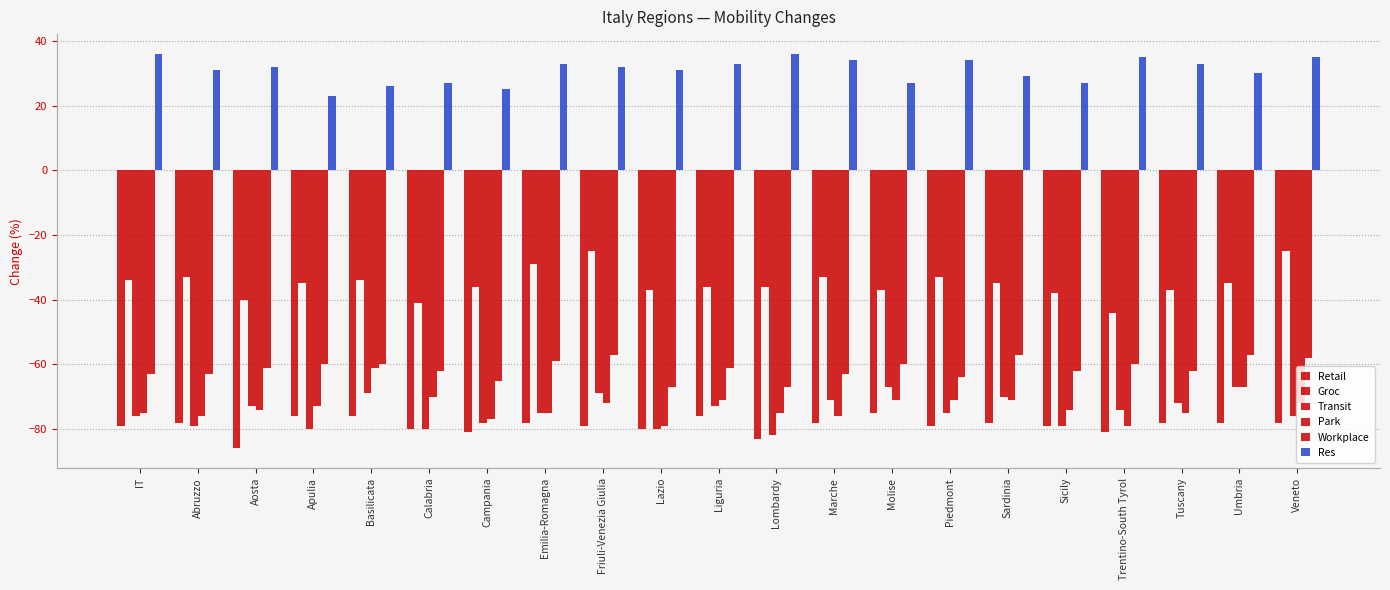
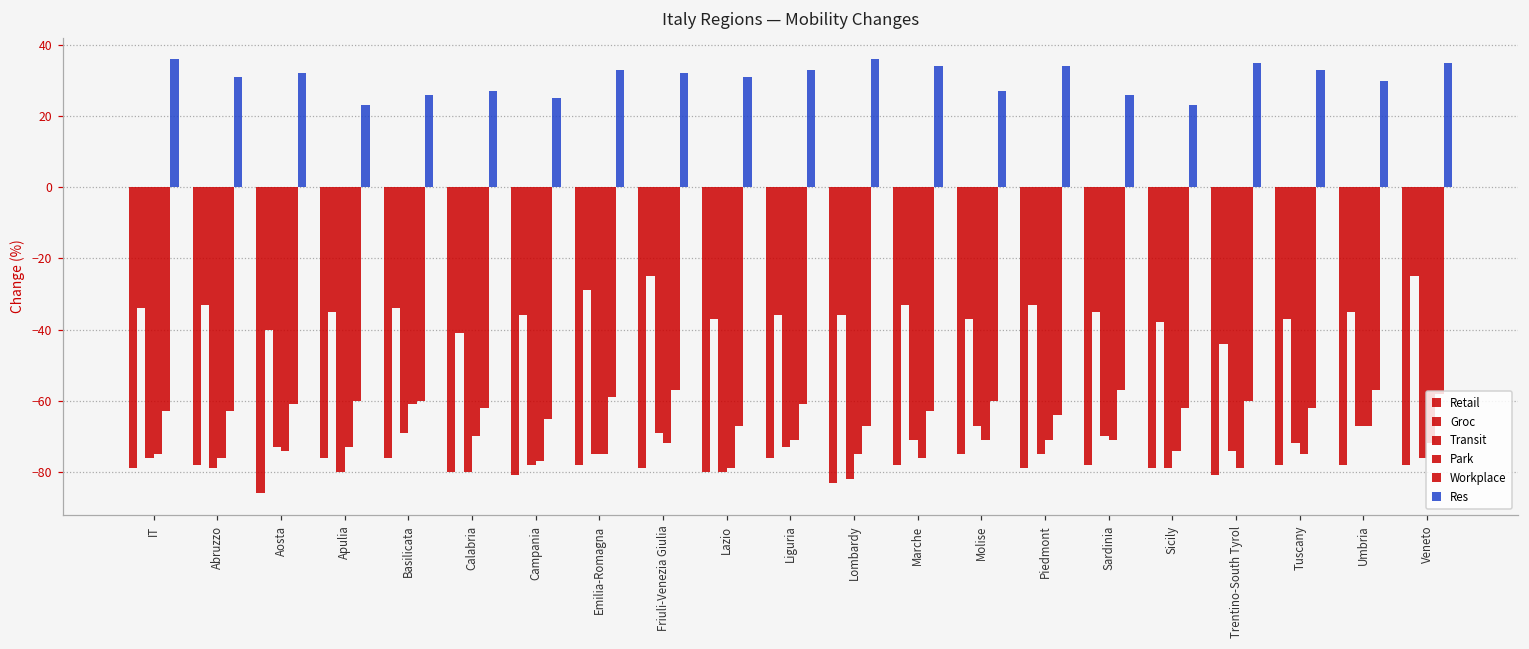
  {
    "Res": {
      "IT": 36,
      "Abruzzo": 31,
      "Aosta": 32,
      "Apulia": 23,
      "Basilicata": 26,
      "Calabria": 27,
      "Campania": 25,
      "Emilia-Romagna": 33,
      "Friuli-Venezia Giulia": 32,
      "Lazio": 31,
      "Liguria": 33,
      "Lombardy": 36,
      "Marche": 34,
      "Molise": 27,
      "Piedmont": 34,
-     "Sardinia": 29,
-     "Sicily": 27,
+     "Sardinia": 26,
+     "Sicily": 23,
      "Trentino-South Tyrol": 35,
      "Tuscany": 33,
      "Umbria": 30,
      "Veneto": 35
    }
  }
